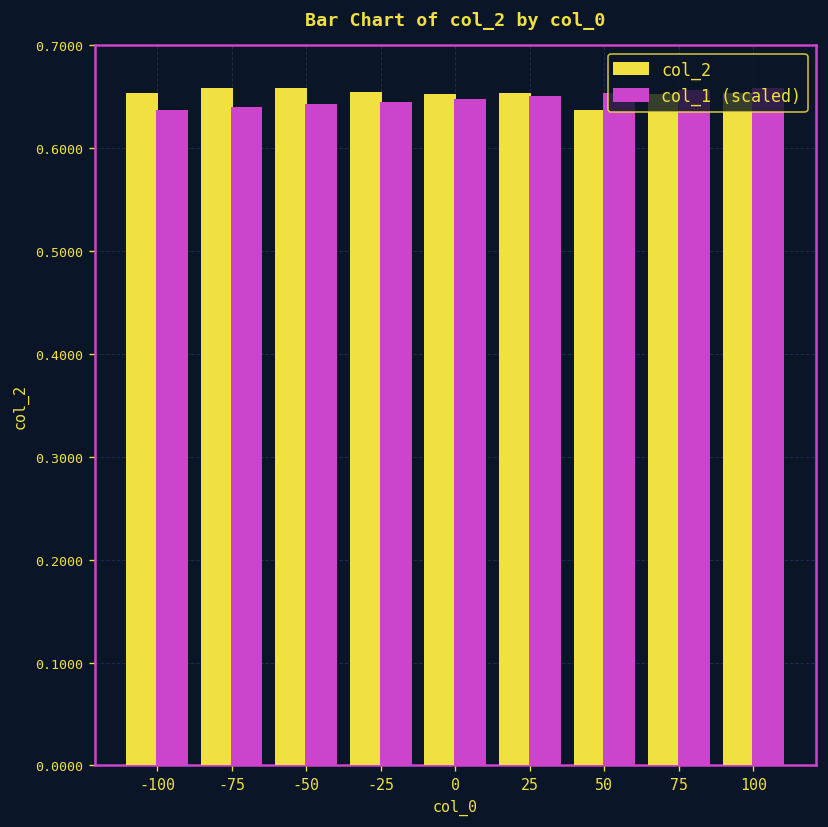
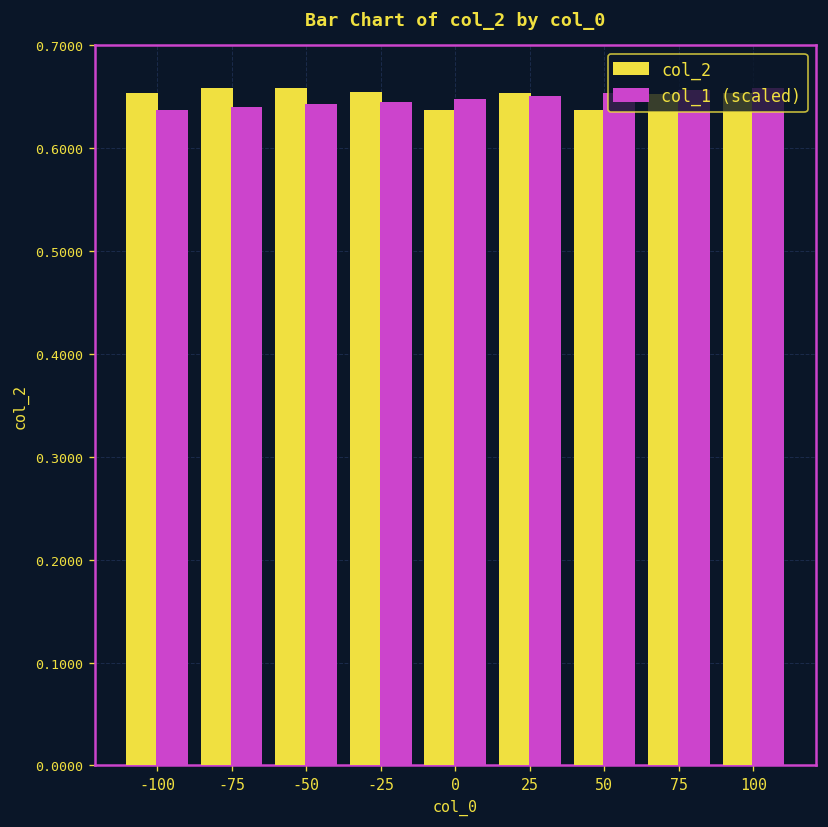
  {
    "col_2": {
      "-100": 0.65,
      "-75": 0.66,
      "-50": 0.66,
      "-25": 0.65,
-     "0": 0.65,
+     "0": 0.64,
      "25": 0.65,
      "50": 0.64
    },
    "col_1 (scaled)": {
      "-100": 0.64,
      "-75": 0.64,
      "-50": 0.64,
      "-25": 0.64,
      "0": 0.65,
      "25": 0.65
    }
  }
